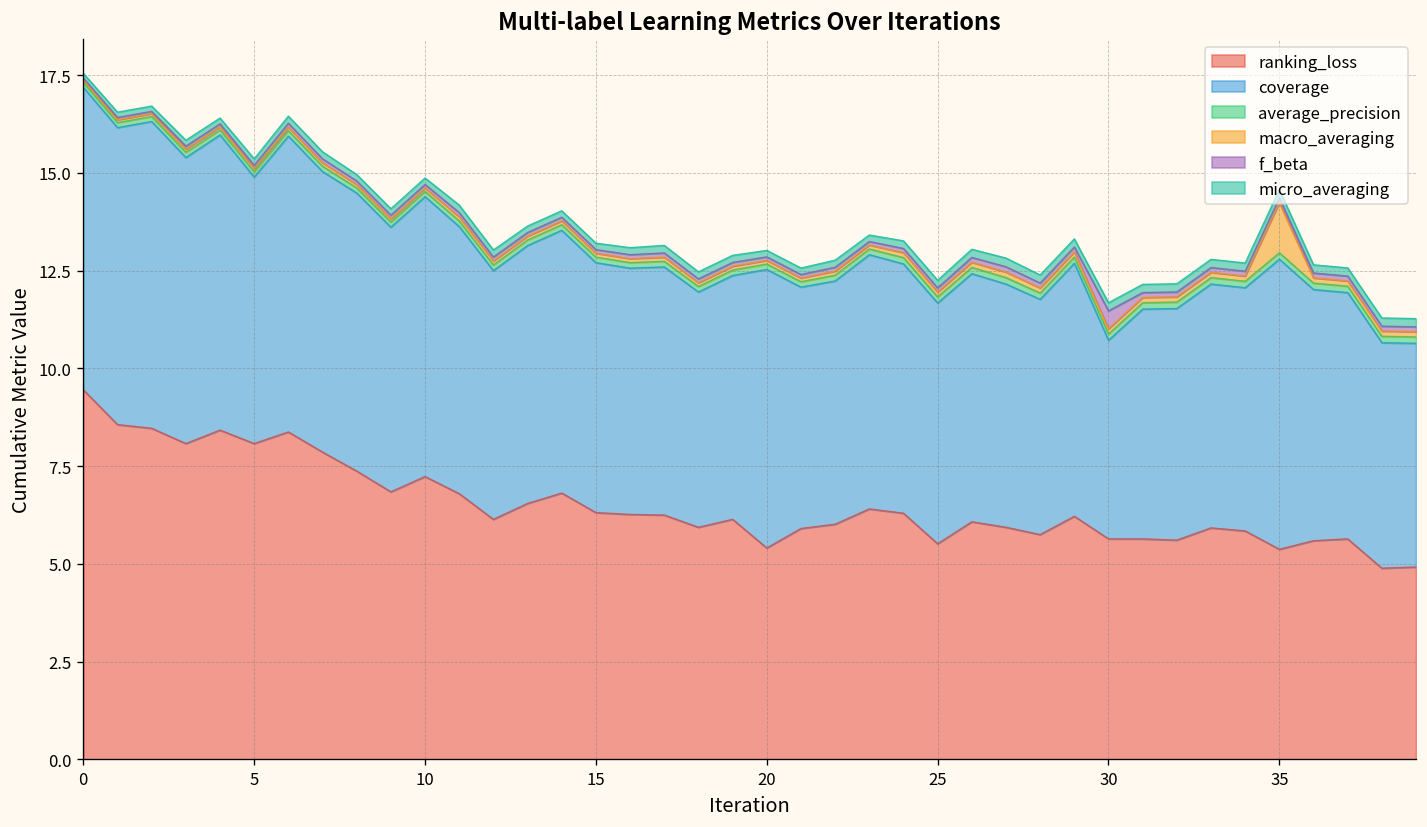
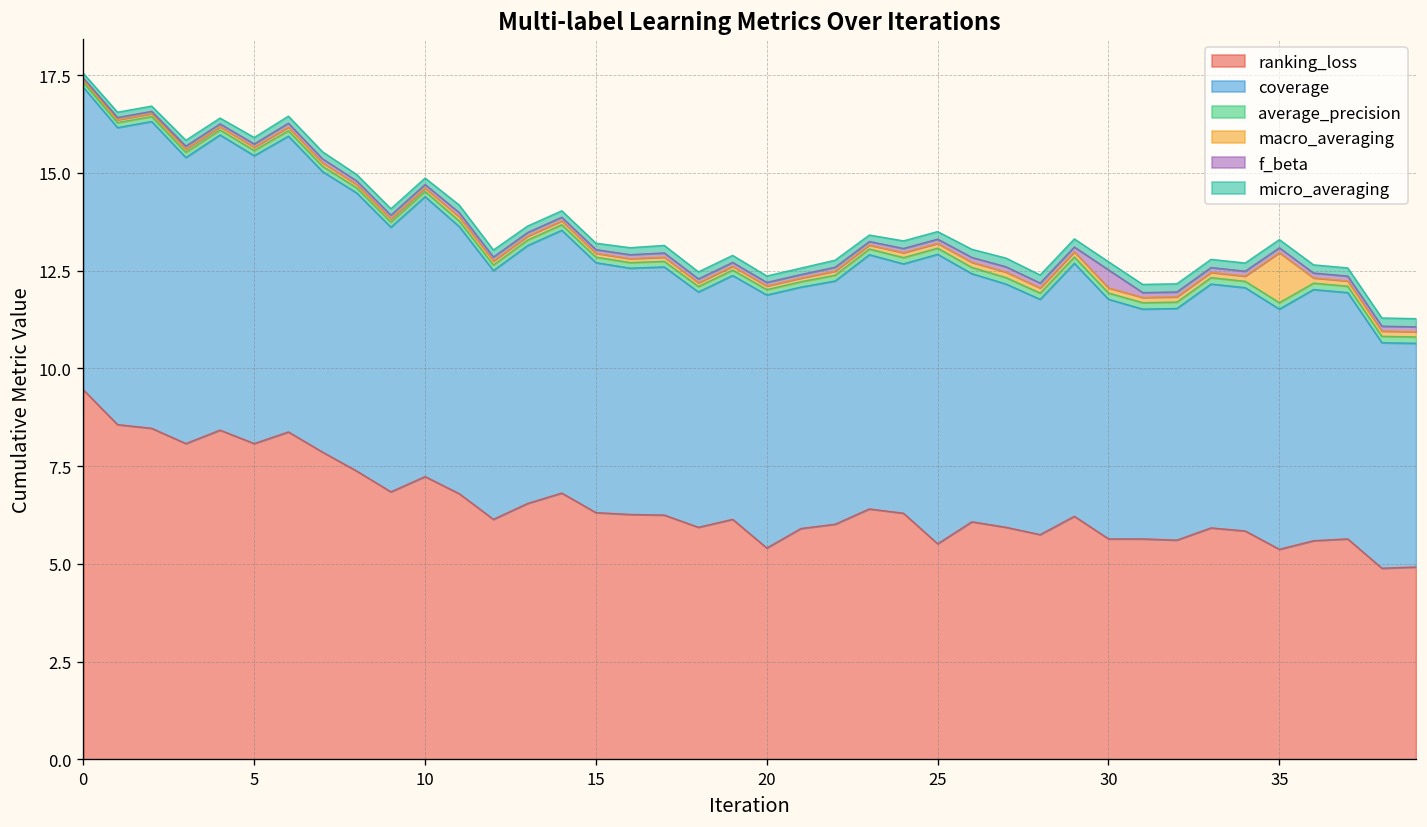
  {
    "ranking_loss": {
      "0": 9.5,
      "5": 8.1,
      "10": 7.2,
      "15": 6.3,
      "20": 5.4,
      "25": 5.5,
      "30": 5.6,
      "35": 5.4
    },
    "coverage": {
      "0": 7.7,
-     "5": 6.8,
+     "5": 7.4,
      "10": 7.2,
      "15": 6.4,
-     "20": 7.1,
-     "25": 6.2,
-     "30": 5.1,
-     "35": 7.4
+     "20": 6.5,
+     "25": 7.4,
+     "30": 6.1,
+     "35": 6.1
    },
    "macro_averaging": {
      "5": 0.1,
      "10": 0.1,
      "15": 0.1,
      "20": 0.1,
      "25": 0.1,
      "30": 0.1
    },
    "f_beta": {
      "5": 0.1,
      "10": 0.1,
      "15": 0.1,
      "20": 0.1,
      "25": 0.1,
      "30": 0.5
    }
  }
